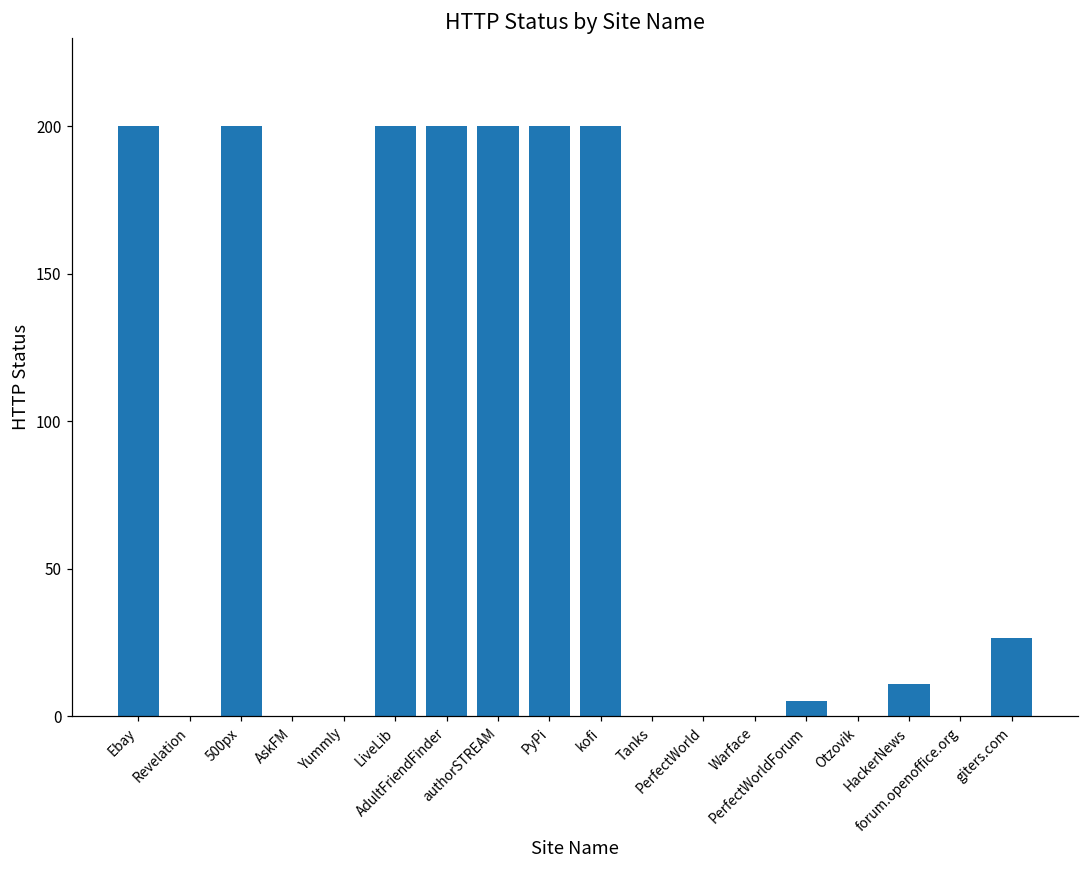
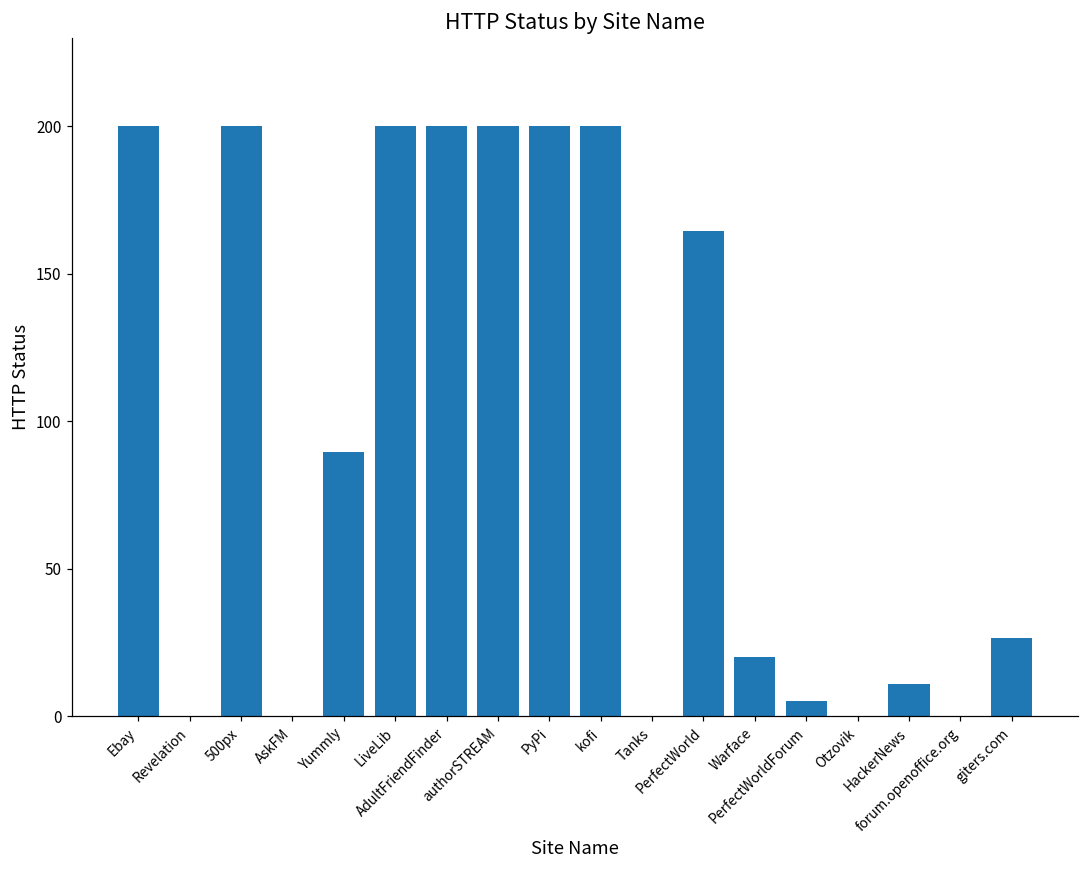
  {
    "Ebay": 200,
    "Revelation": 0,
    "500px": 200,
    "AskFM": 0,
-   "Yummly": 0,
+   "Yummly": 89,
    "LiveLib": 200,
    "AdultFriendFinder": 200,
    "authorSTREAM": 200,
    "PyPi": 200,
    "kofi": 200,
    "Tanks": 0,
-   "PerfectWorld": 0,
-   "Warface": 0,
+   "PerfectWorld": 165,
+   "Warface": 20,
    "PerfectWorldForum": 5,
    "Otzovik": 0,
    "HackerNews": 11,
    "forum.openoffice.org": 0,
    "giters.com": 27
  }
